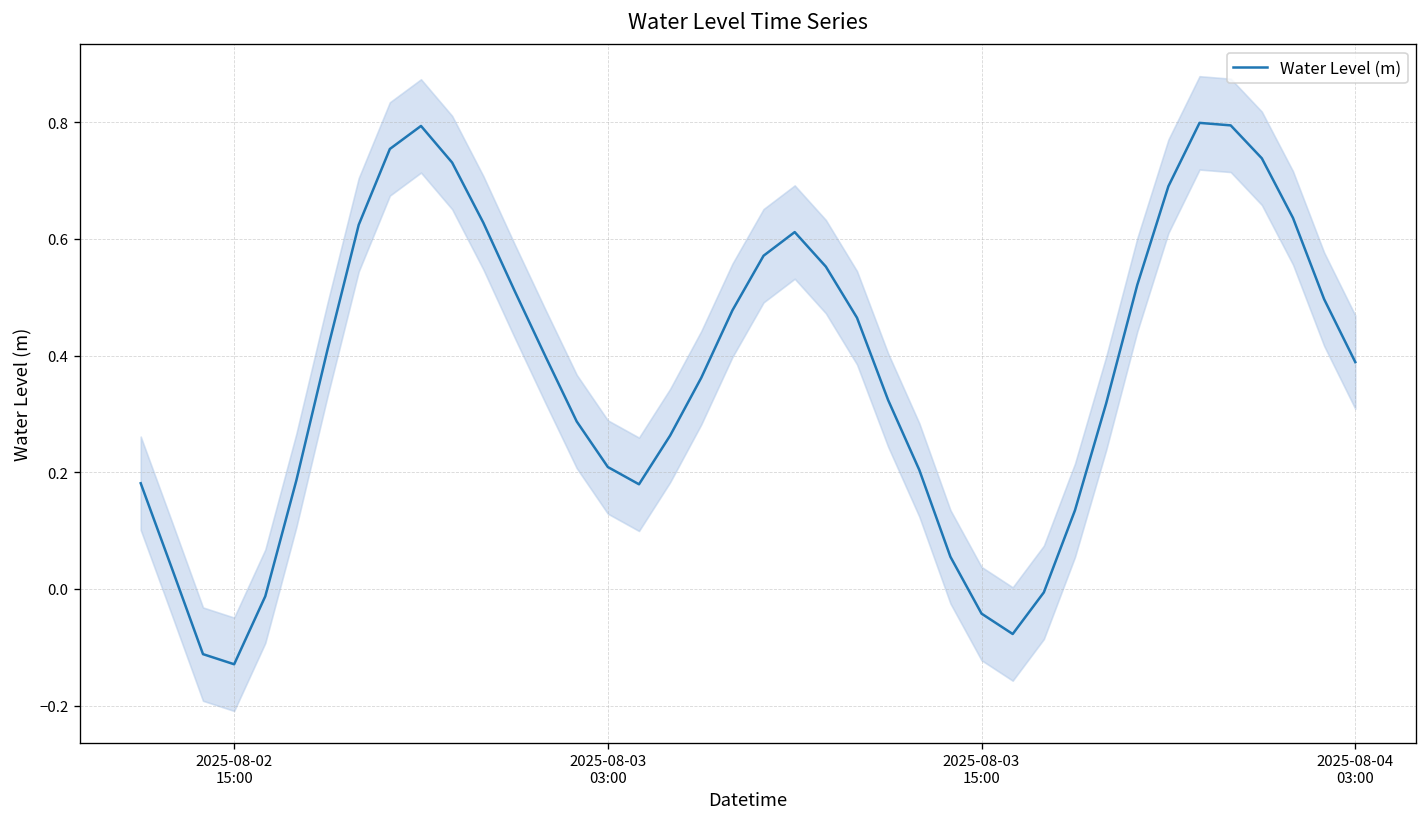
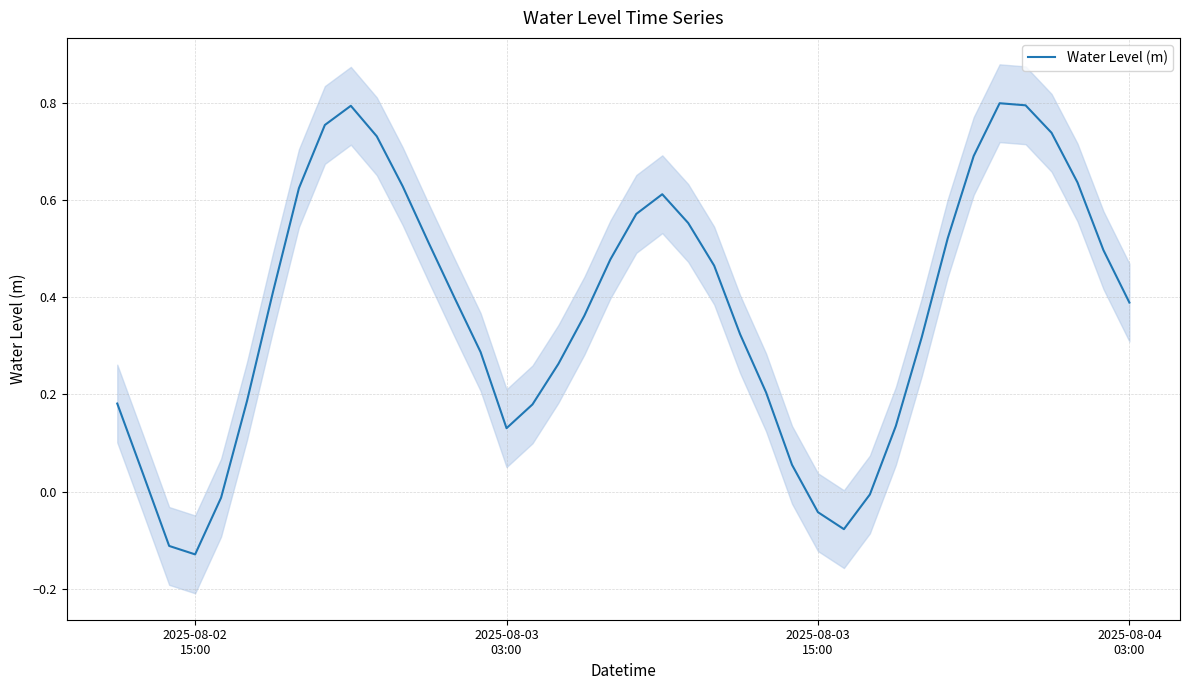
  {
    "Water Level (m)": {
      "2025-08-02 15:00": -0.13,
-     "2025-08-03 03:00": 0.21,
+     "2025-08-03 03:00": 0.13,
      "2025-08-03 15:00": -0.04,
      "2025-08-04 03:00": 0.39
    }
  }
